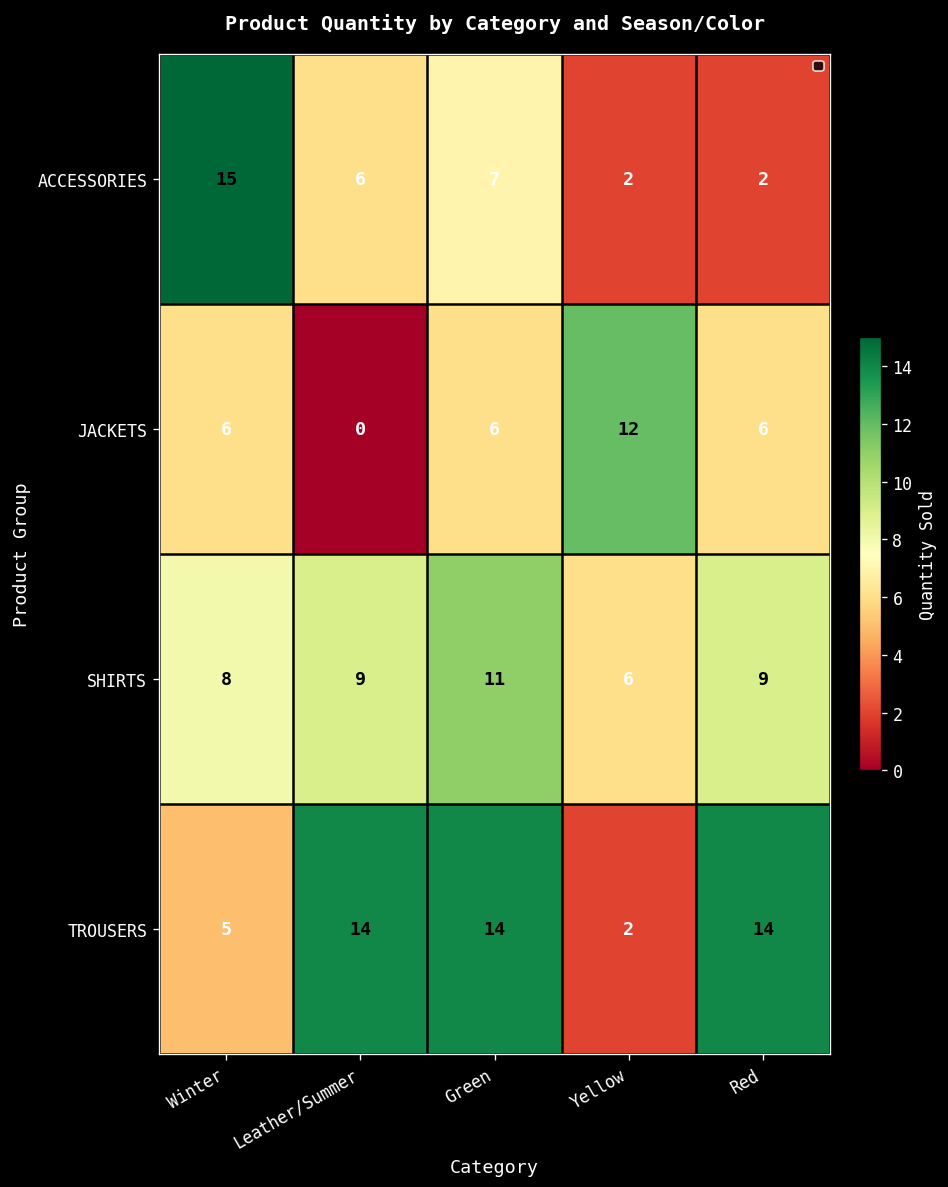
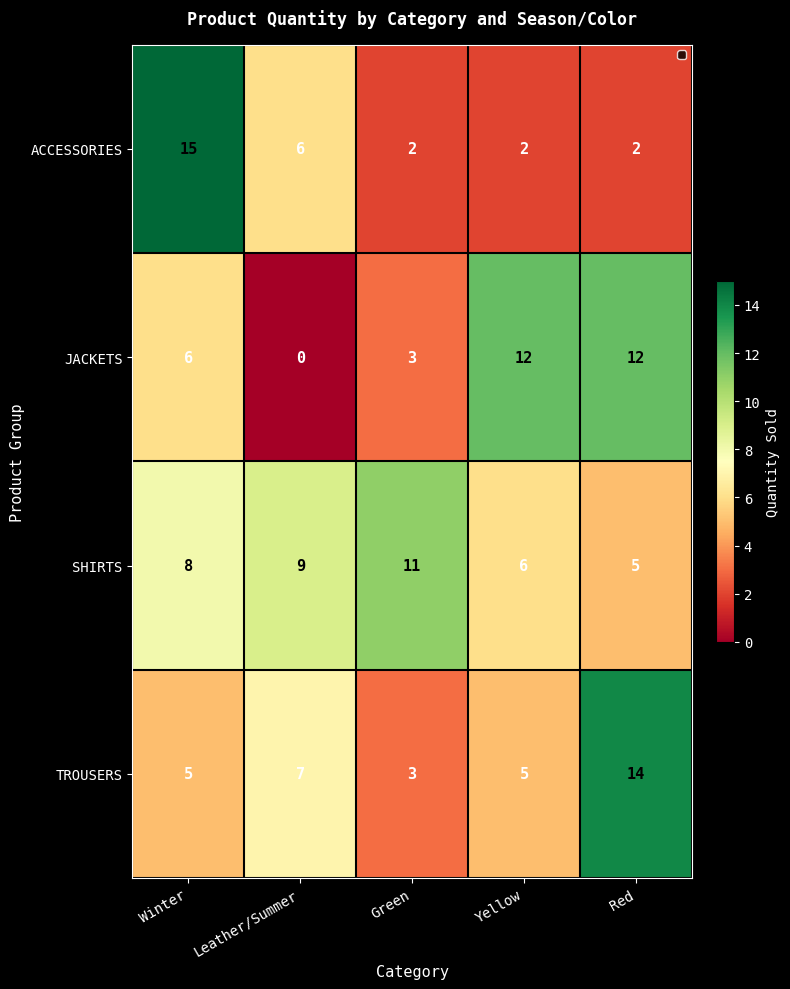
  {
    "ACCESSORIES": {
      "Winter": 15,
      "Leather/Summer": 6,
-     "Green": 7,
+     "Green": 2,
      "Yellow": 2,
      "Red": 2
    },
    "JACKETS": {
      "Winter": 6,
      "Leather/Summer": 0,
-     "Green": 6,
+     "Green": 3,
      "Yellow": 12,
-     "Red": 6
+     "Red": 12
    },
    "SHIRTS": {
      "Winter": 8,
      "Leather/Summer": 9,
      "Green": 11,
      "Yellow": 6,
-     "Red": 9
+     "Red": 5
    },
    "TROUSERS": {
      "Winter": 5,
-     "Leather/Summer": 14,
-     "Green": 14,
-     "Yellow": 2,
+     "Leather/Summer": 7,
+     "Green": 3,
+     "Yellow": 5,
      "Red": 14
    }
  }
